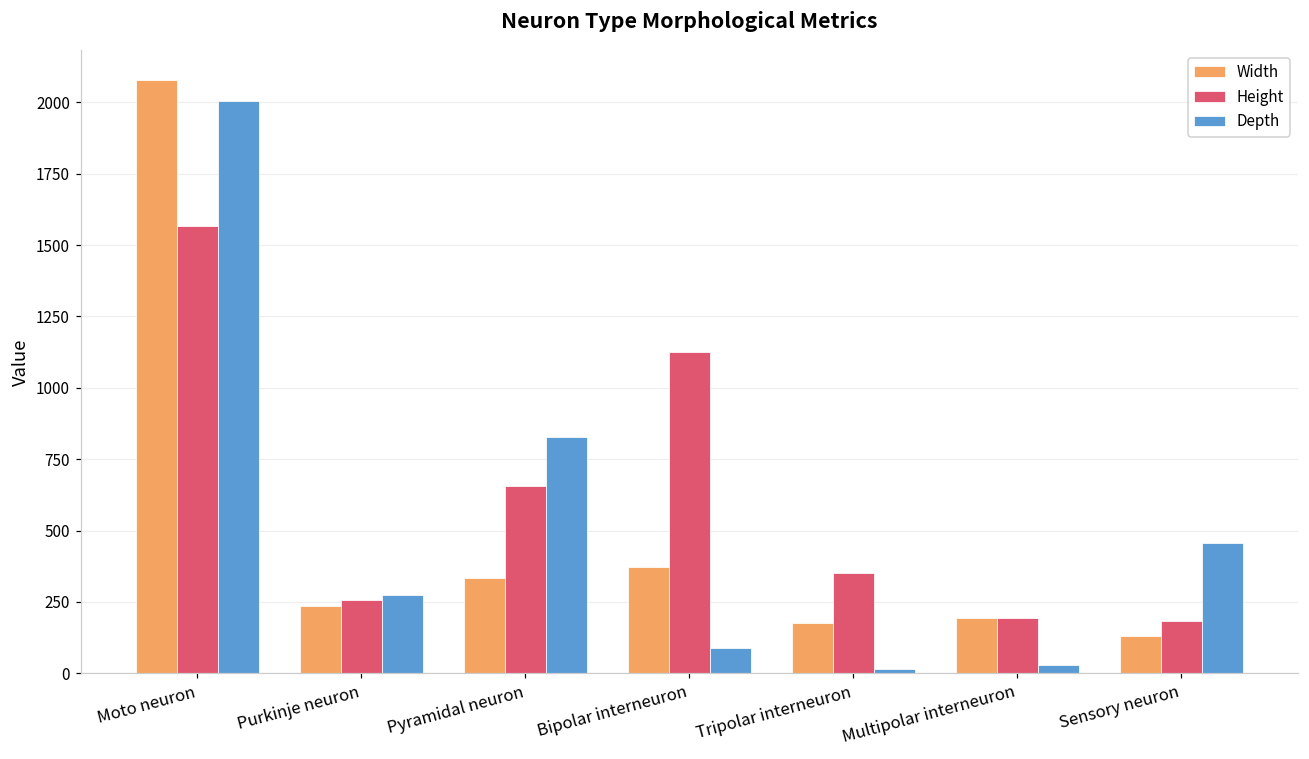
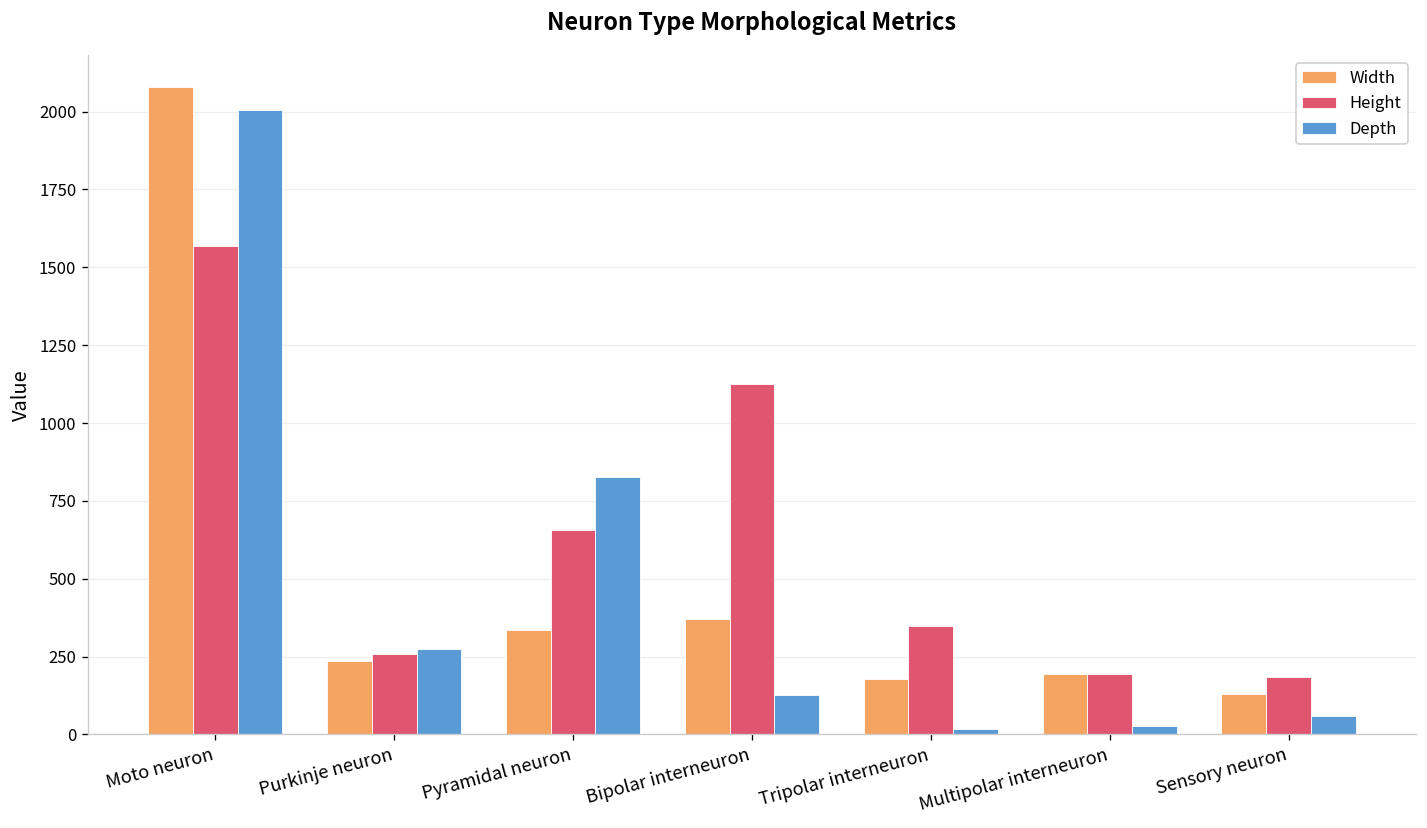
  {
    "Width": {
      "Moto neuron": 2080,
      "Purkinje neuron": 240,
      "Pyramidal neuron": 330,
      "Bipolar interneuron": 370,
      "Tripolar interneuron": 180,
      "Multipolar interneuron": 190,
      "Sensory neuron": 130
    },
    "Height": {
      "Moto neuron": 1570,
      "Purkinje neuron": 260,
      "Pyramidal neuron": 660,
      "Bipolar interneuron": 1120,
      "Tripolar interneuron": 350,
      "Multipolar interneuron": 190,
      "Sensory neuron": 180
    },
    "Depth": {
      "Moto neuron": 2010,
      "Purkinje neuron": 280,
      "Pyramidal neuron": 830,
-     "Bipolar interneuron": 90,
+     "Bipolar interneuron": 130,
      "Tripolar interneuron": 20,
      "Multipolar interneuron": 30,
-     "Sensory neuron": 460
+     "Sensory neuron": 60
    }
  }
